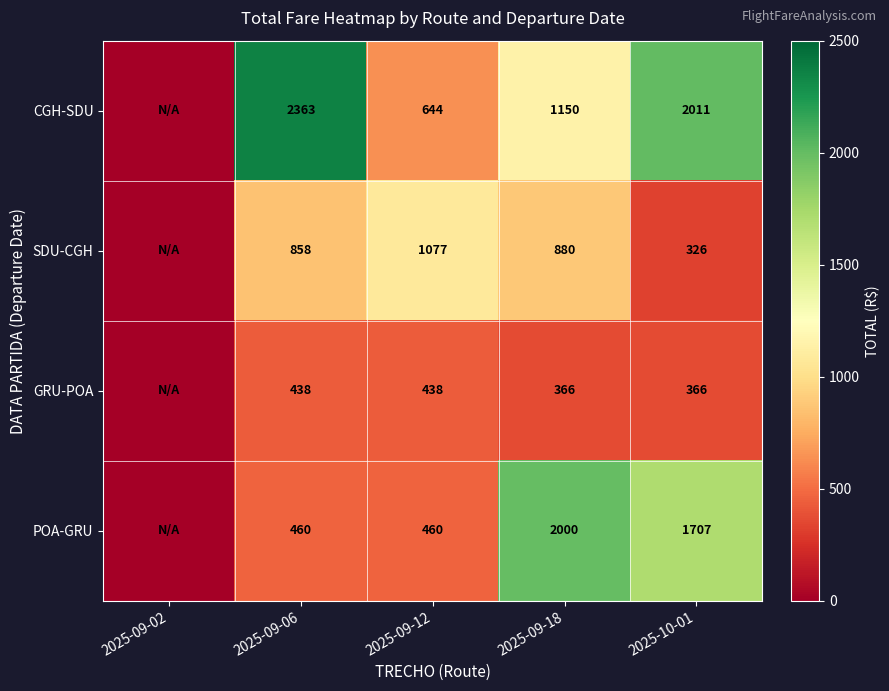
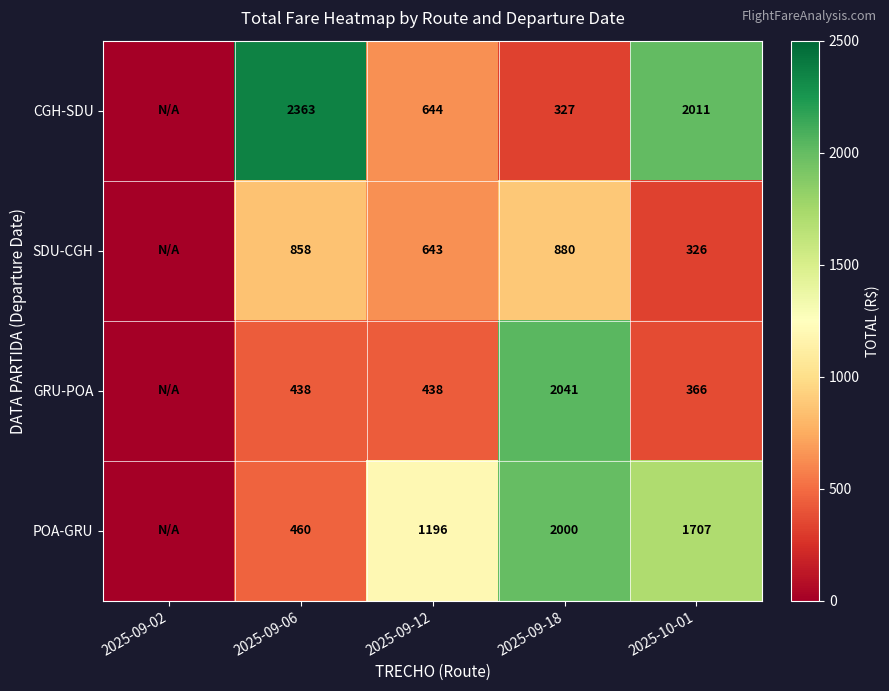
  {
    "CGH-SDU": {
      "2025-09-06": 2363,
      "2025-09-12": 644,
-     "2025-09-18": 1150,
+     "2025-09-18": 327,
      "2025-10-01": 2011
    },
    "SDU-CGH": {
      "2025-09-06": 858,
-     "2025-09-12": 1077,
+     "2025-09-12": 643,
      "2025-09-18": 880,
      "2025-10-01": 326
    },
    "GRU-POA": {
      "2025-09-06": 438,
      "2025-09-12": 438,
-     "2025-09-18": 366,
+     "2025-09-18": 2041,
      "2025-10-01": 366
    },
    "POA-GRU": {
      "2025-09-06": 460,
-     "2025-09-12": 460,
+     "2025-09-12": 1196,
      "2025-09-18": 2000,
      "2025-10-01": 1707
    }
  }
